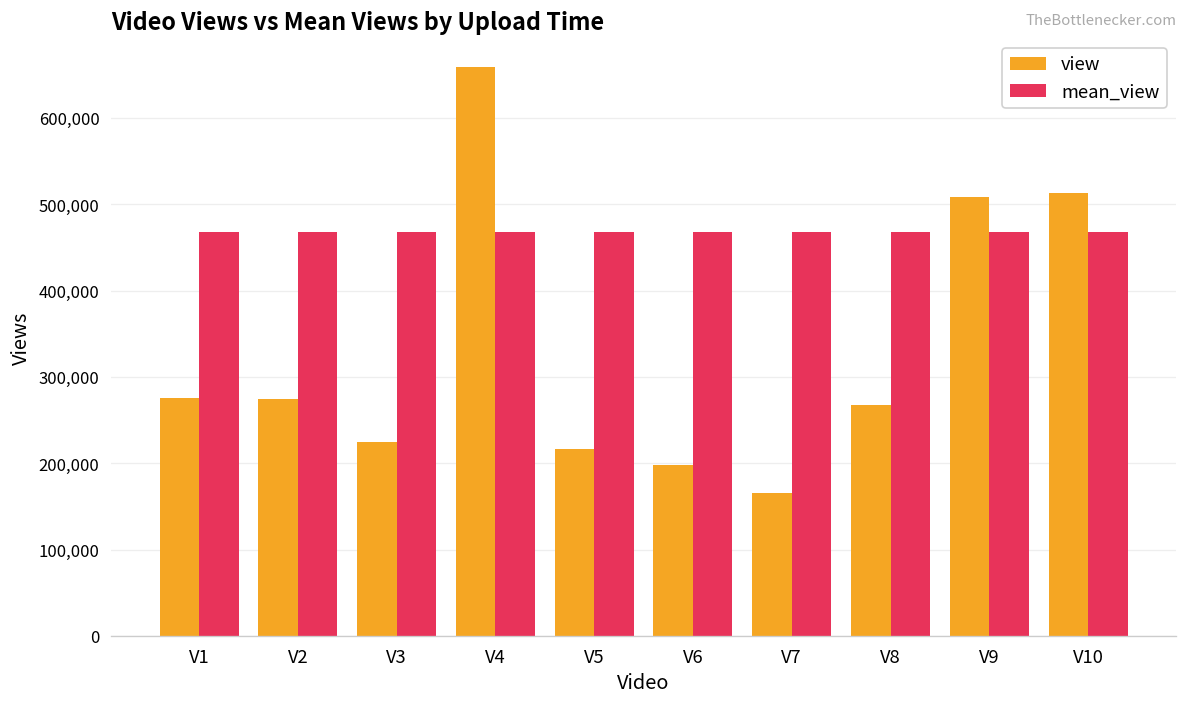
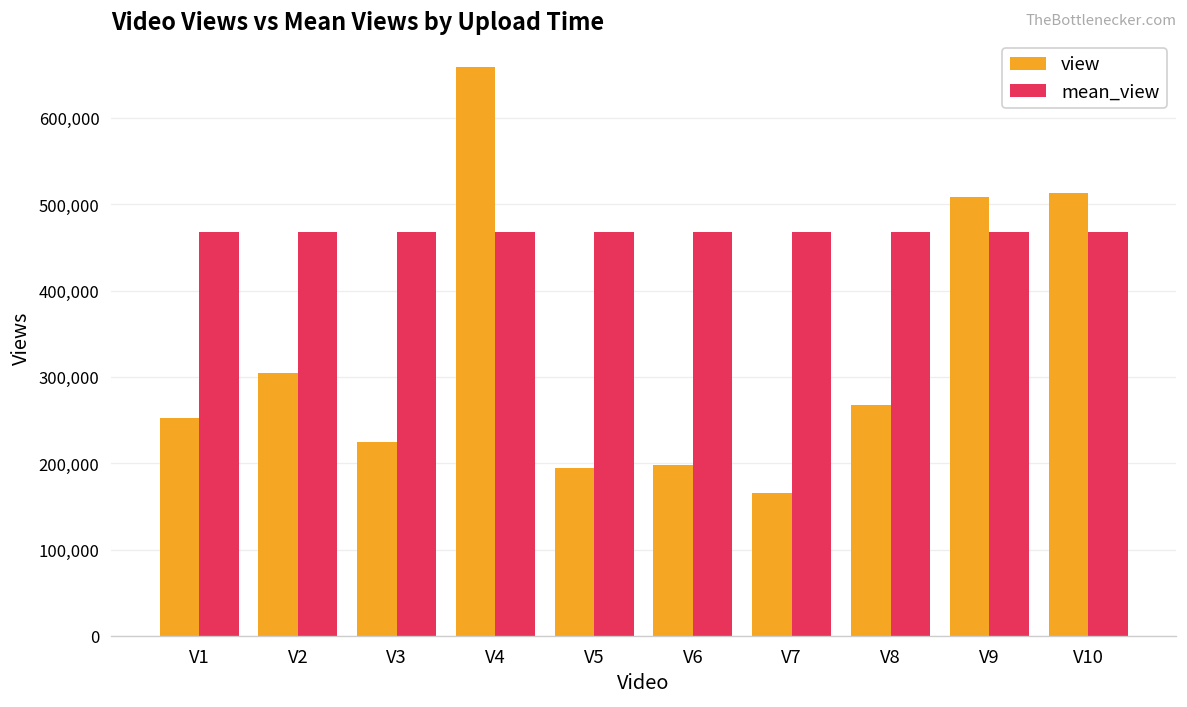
  {
    "view": {
-     "V1": "280,000",
-     "V2": "270,000",
+     "V1": "250,000",
+     "V2": "300,000",
      "V3": "220,000",
      "V4": "660,000",
-     "V5": "220,000",
+     "V5": "190,000",
      "V6": "200,000",
      "V7": "170,000",
      "V8": "270,000",
      "V9": "510,000",
      "V10": "510,000"
    },
    "mean_view": {
      "V1": "470,000",
      "V2": "470,000",
      "V3": "470,000",
      "V4": "470,000",
      "V5": "470,000",
      "V6": "470,000",
      "V7": "470,000",
      "V8": "470,000",
      "V9": "470,000",
      "V10": "470,000"
    }
  }
